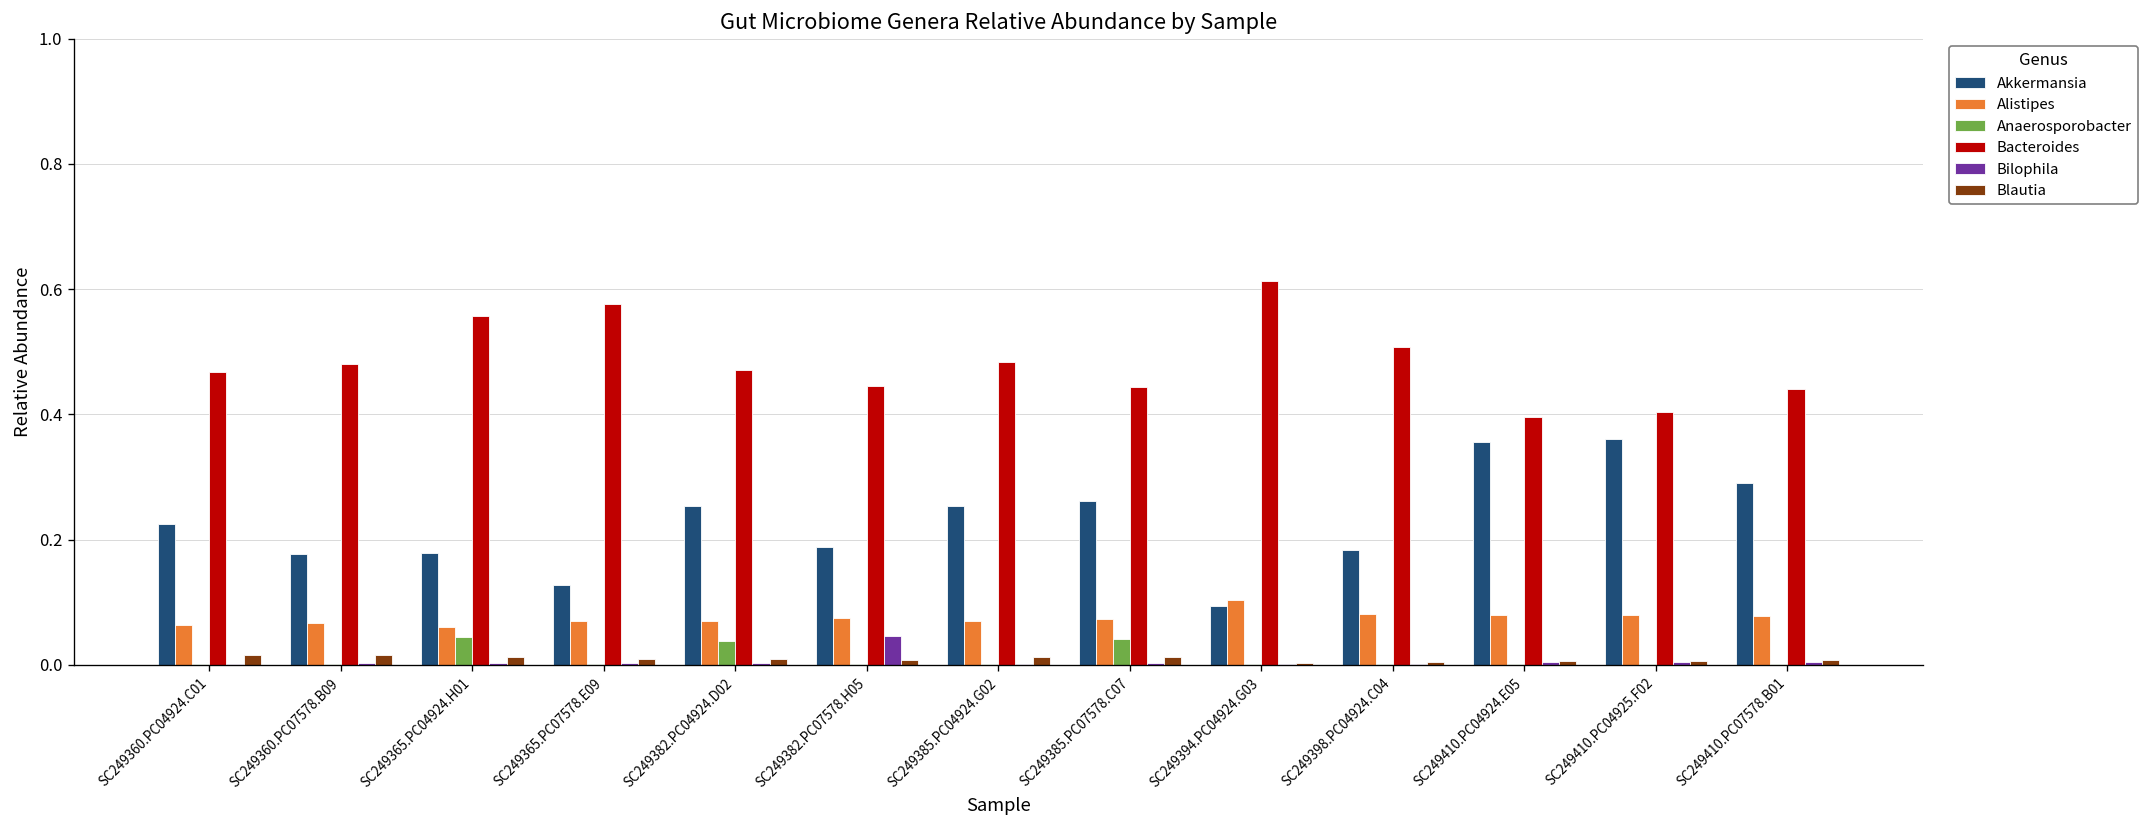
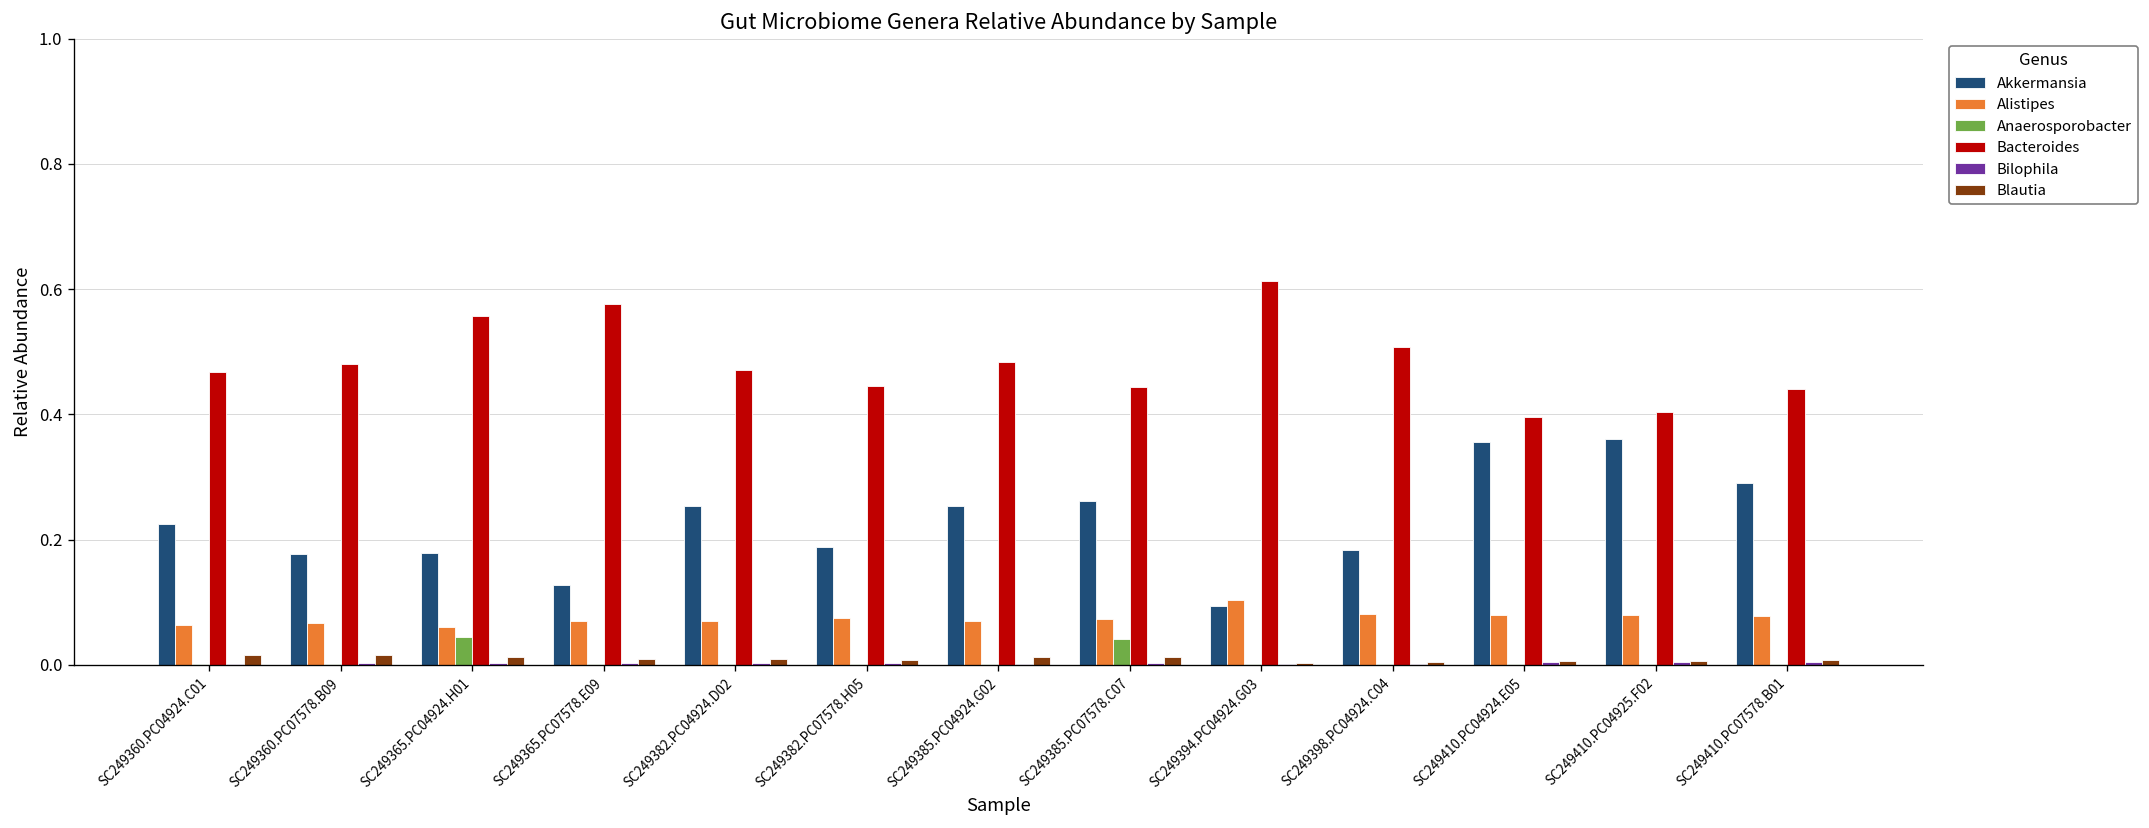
  {
    "Akkermansia": {
      "SC249360.PC04924.C01": 0.22,
      "SC249360.PC07578.B09": 0.18,
      "SC249365.PC04924.H01": 0.18,
      "SC249365.PC07578.E09": 0.13,
      "SC249382.PC04924.D02": 0.25,
      "SC249382.PC07578.H05": 0.19,
      "SC249385.PC04924.G02": 0.25,
      "SC249385.PC07578.C07": 0.26,
      "SC249394.PC04924.G03": 0.09,
      "SC249398.PC04924.C04": 0.18,
      "SC249410.PC04924.E05": 0.36,
      "SC249410.PC04925.F02": 0.36,
      "SC249410.PC07578.B01": 0.29
    },
    "Alistipes": {
      "SC249360.PC04924.C01": 0.06,
      "SC249360.PC07578.B09": 0.07,
      "SC249365.PC04924.H01": 0.06,
      "SC249365.PC07578.E09": 0.07,
      "SC249382.PC04924.D02": 0.07,
      "SC249382.PC07578.H05": 0.07,
      "SC249385.PC04924.G02": 0.07,
      "SC249385.PC07578.C07": 0.07,
      "SC249394.PC04924.G03": 0.10,
      "SC249398.PC04924.C04": 0.08,
      "SC249410.PC04924.E05": 0.08,
      "SC249410.PC04925.F02": 0.08,
      "SC249410.PC07578.B01": 0.08
    },
    "Anaerosporobacter": {
      "SC249365.PC04924.H01": 0.04,
-     "SC249382.PC04924.D02": 0.04,
+     "SC249382.PC04924.D02": 0.00,
      "SC249385.PC07578.C07": 0.04
    },
    "Bacteroides": {
      "SC249360.PC04924.C01": 0.47,
      "SC249360.PC07578.B09": 0.48,
      "SC249365.PC04924.H01": 0.56,
      "SC249365.PC07578.E09": 0.58,
      "SC249382.PC04924.D02": 0.47,
      "SC249382.PC07578.H05": 0.45,
      "SC249385.PC04924.G02": 0.48,
      "SC249385.PC07578.C07": 0.44,
      "SC249394.PC04924.G03": 0.61,
      "SC249398.PC04924.C04": 0.51,
      "SC249410.PC04924.E05": 0.40,
      "SC249410.PC04925.F02": 0.40,
      "SC249410.PC07578.B01": 0.44
    },
    "Bilophila": {
-     "SC249382.PC07578.H05": 0.05
+     "SC249382.PC07578.H05": 0.00
    },
    "Blautia": {
      "SC249360.PC04924.C01": 0.02,
      "SC249360.PC07578.B09": 0.02,
      "SC249365.PC04924.H01": 0.01,
      "SC249365.PC07578.E09": 0.01,
      "SC249382.PC04924.D02": 0.01,
      "SC249382.PC07578.H05": 0.01,
      "SC249385.PC04924.G02": 0.01,
      "SC249385.PC07578.C07": 0.01,
      "SC249410.PC04924.E05": 0.01,
      "SC249410.PC04925.F02": 0.01,
      "SC249410.PC07578.B01": 0.01
    }
  }
